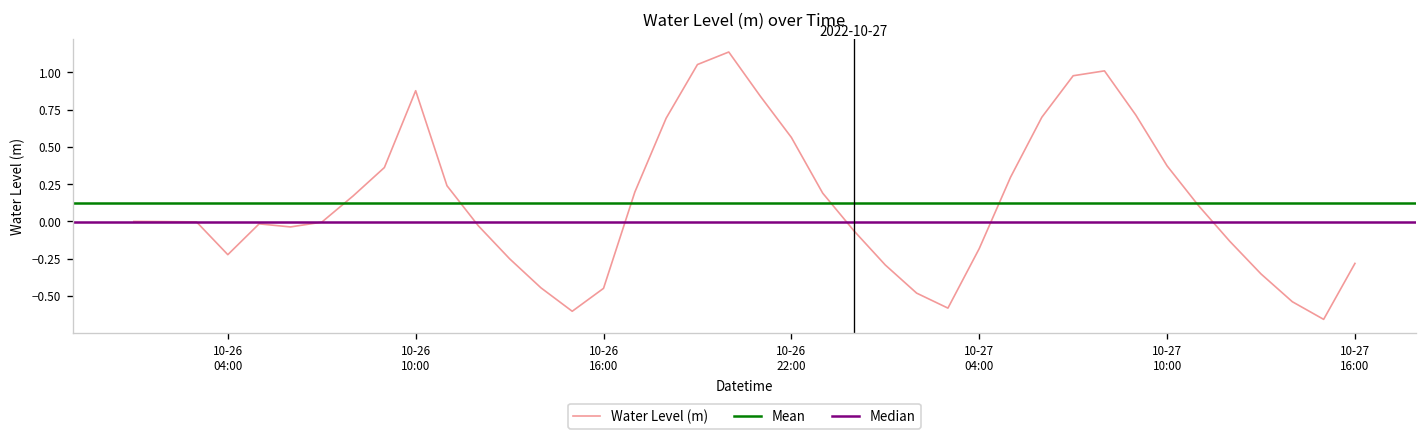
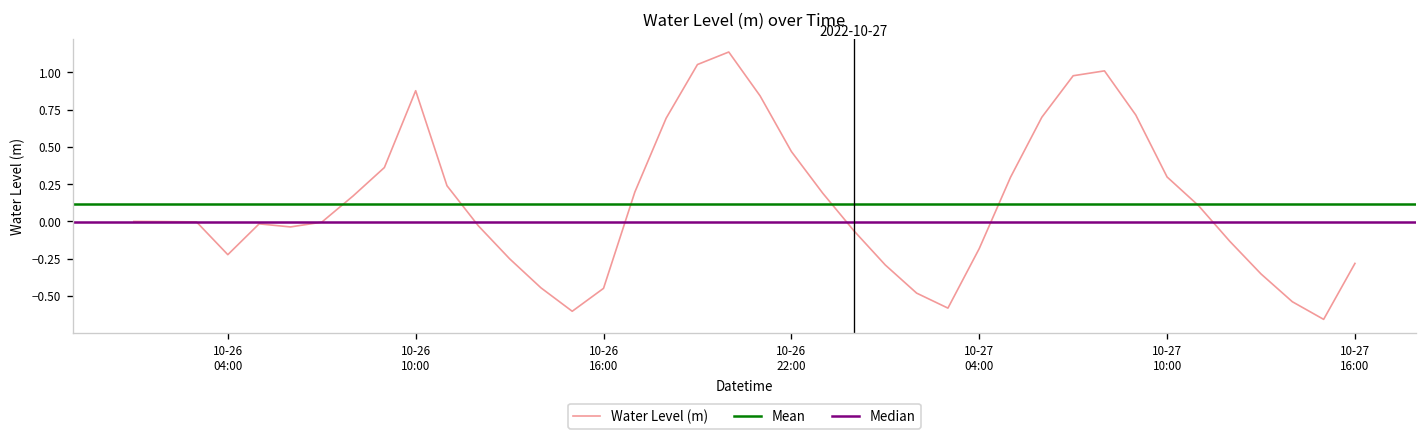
  {
    "10-26 04:00": -0.22,
    "10-26 10:00": 0.88,
    "10-26 16:00": -0.45,
-   "10-26 22:00": 0.56,
+   "10-26 22:00": 0.47,
    "10-27 04:00": -0.18,
-   "10-27 10:00": 0.37,
+   "10-27 10:00": 0.30,
    "10-27 16:00": -0.28
  }
